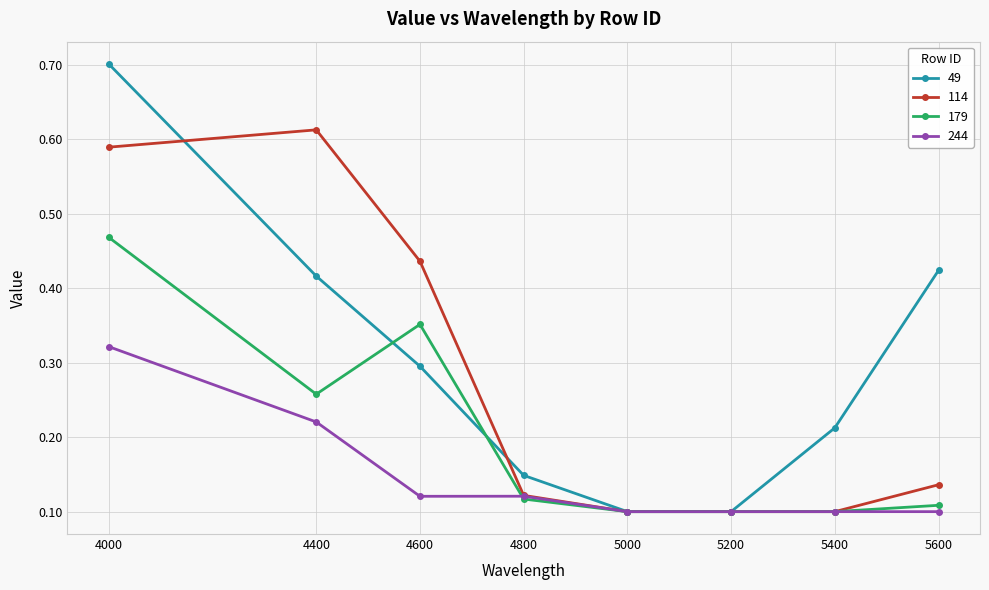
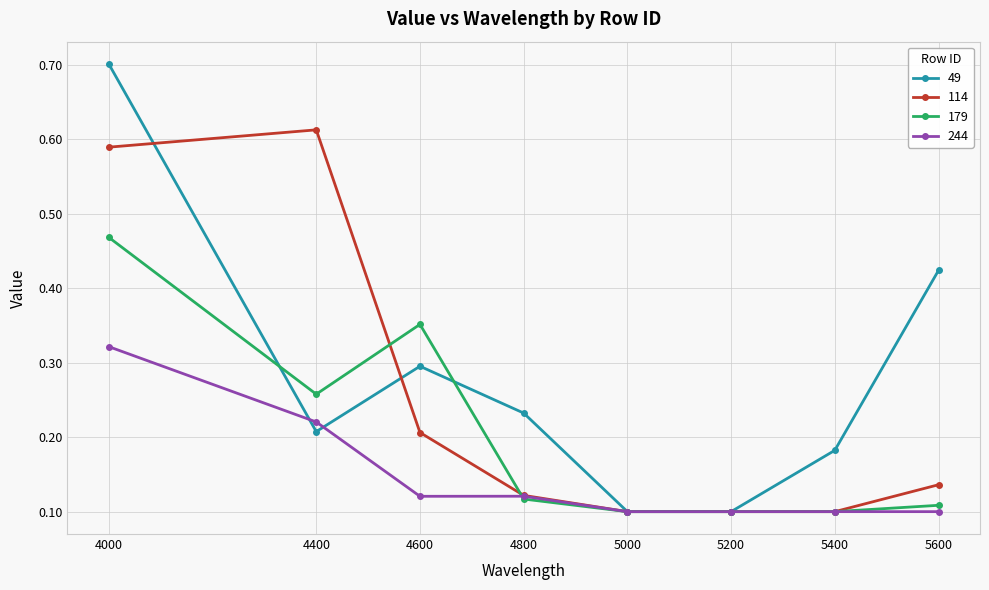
  {
    "49": {
      "4000": 0.70,
-     "4400": 0.42,
+     "4400": 0.21,
      "4600": 0.30,
-     "4800": 0.15,
-     "5400": 0.21,
+     "4800": 0.23,
+     "5400": 0.18,
      "5600": 0.42
    },
    "114": {
      "4000": 0.59,
      "4400": 0.61,
-     "4600": 0.44,
+     "4600": 0.21,
      "5600": 0.14
    },
    "179": {
      "4000": 0.47,
      "4400": 0.26,
      "4600": 0.35,
      "4800": 0.12,
      "5600": 0.11
    },
    "244": {
      "4000": 0.32,
      "4400": 0.22,
      "4600": 0.12,
      "5600": 0.10
    }
  }
